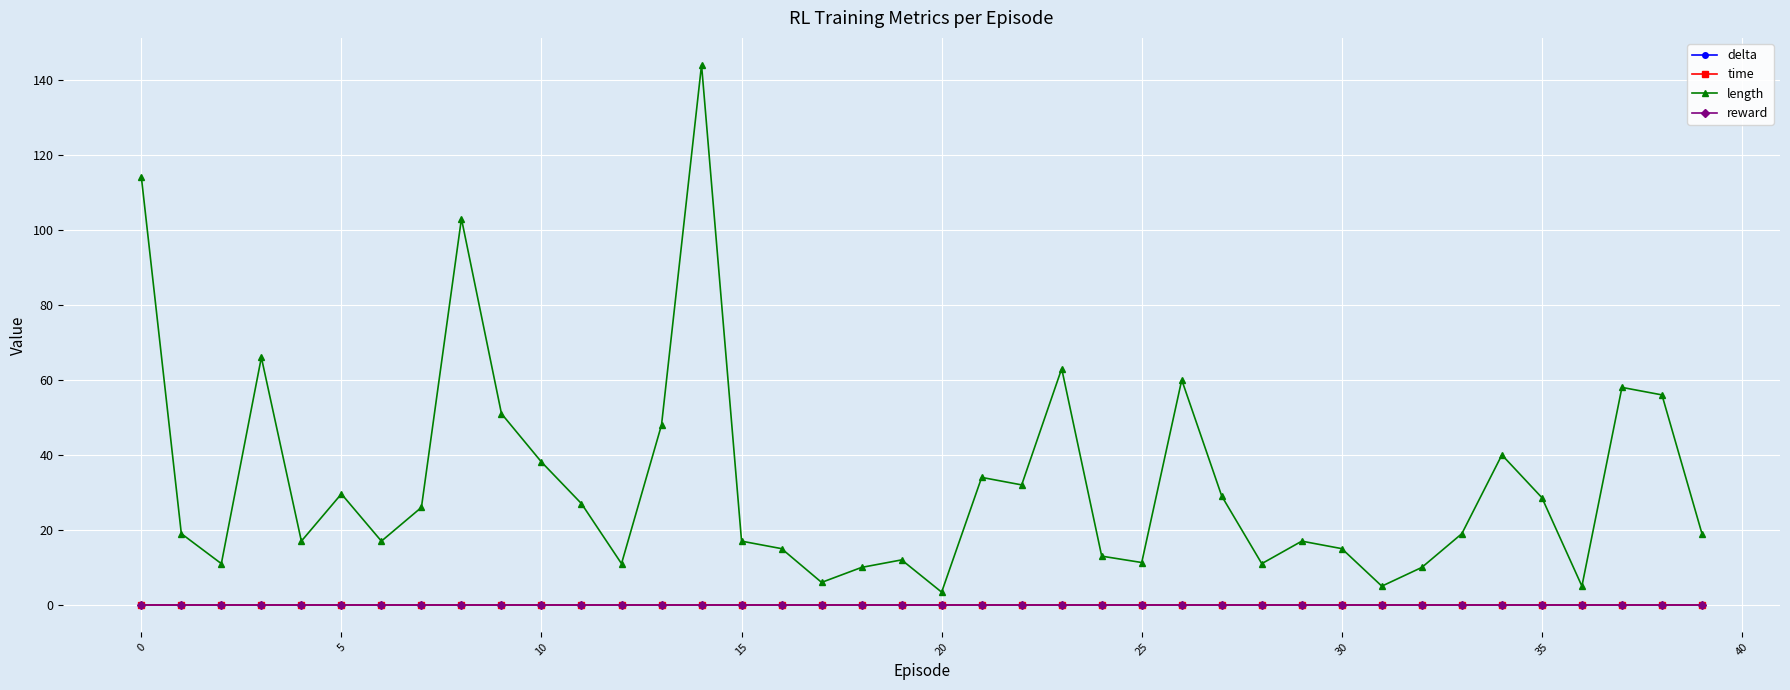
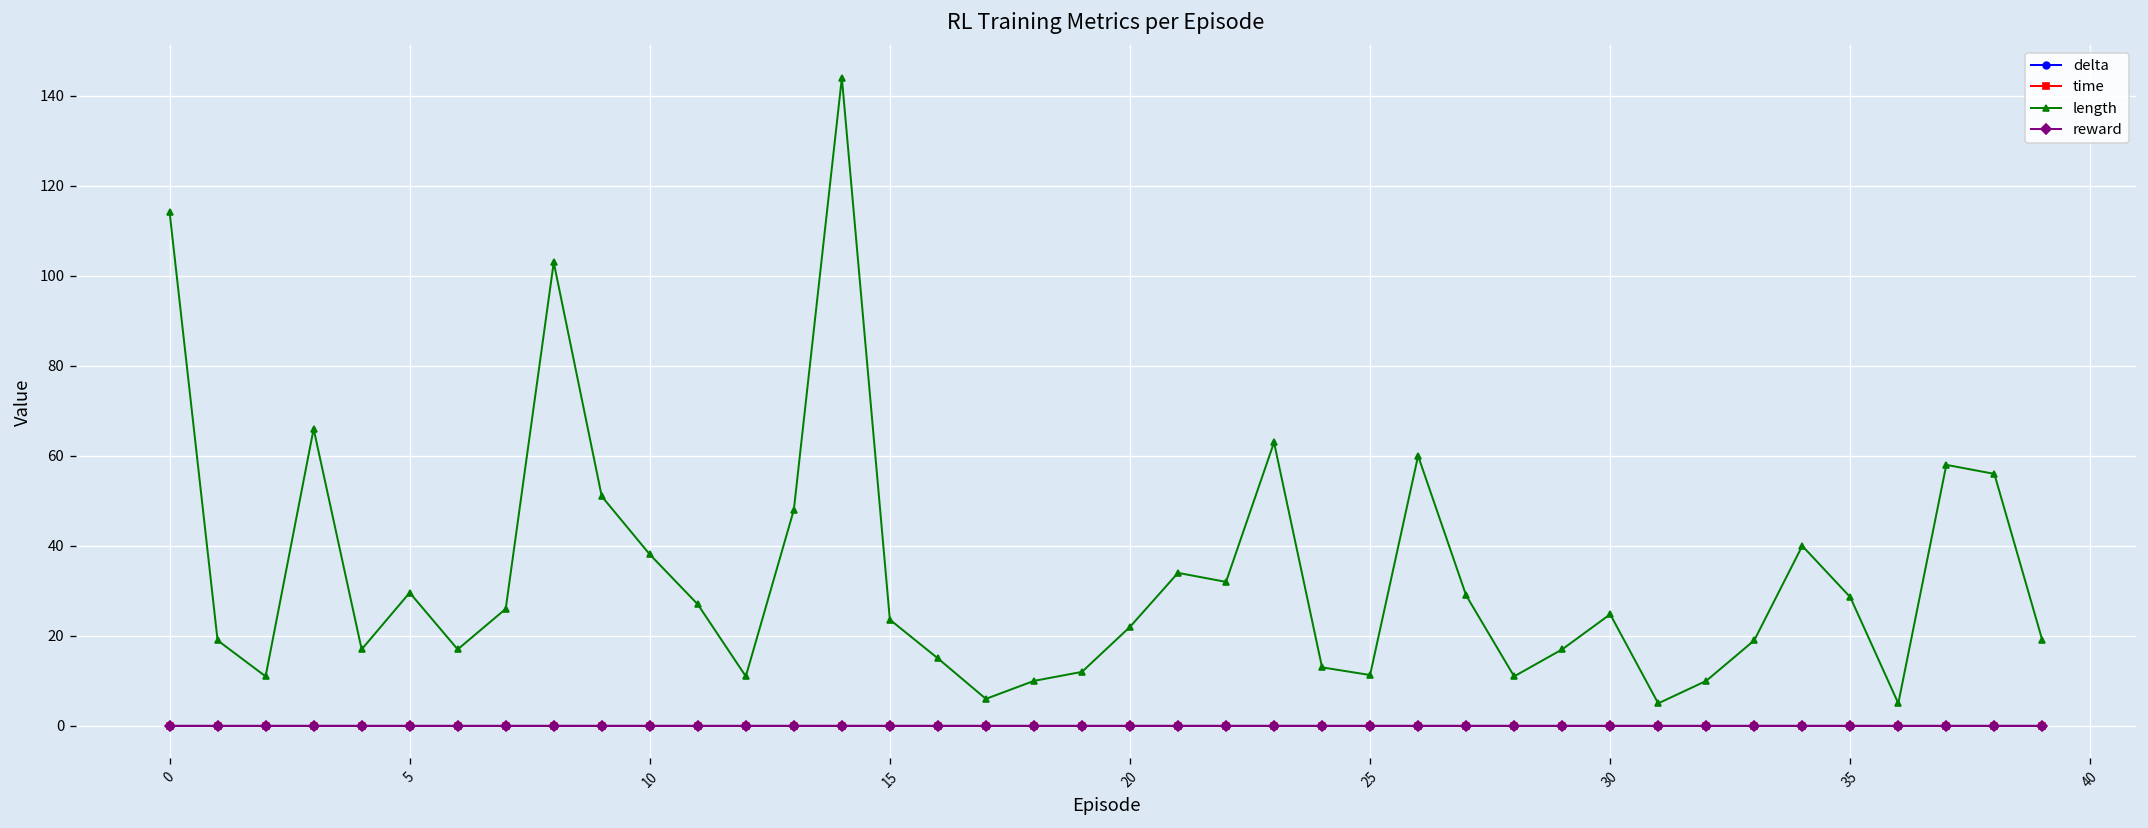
  {
    "reward": {
      "0": 0,
      "5": 0,
      "10": 0,
      "15": 0,
      "20": 0,
      "25": 0,
      "30": 0,
      "35": 0
    },
    "length": {
      "0": 114,
      "5": 30,
      "10": 38,
-     "15": 17,
-     "20": 3,
+     "15": 24,
+     "20": 22,
      "25": 11,
-     "30": 15,
+     "30": 25,
      "35": 29
    }
  }
